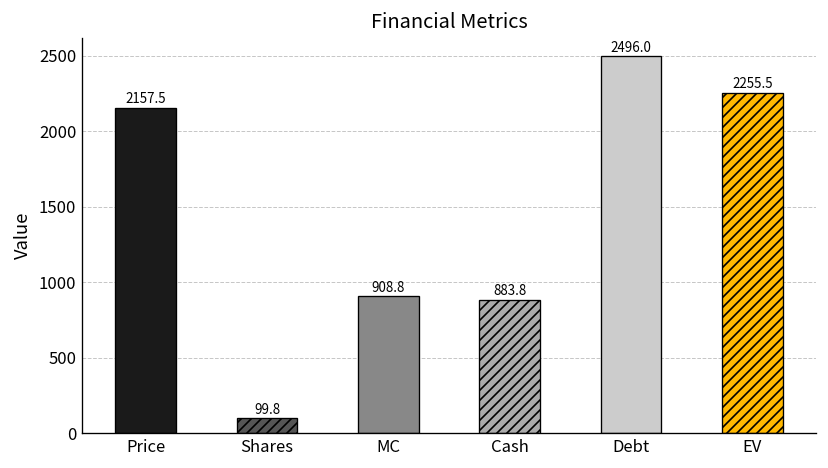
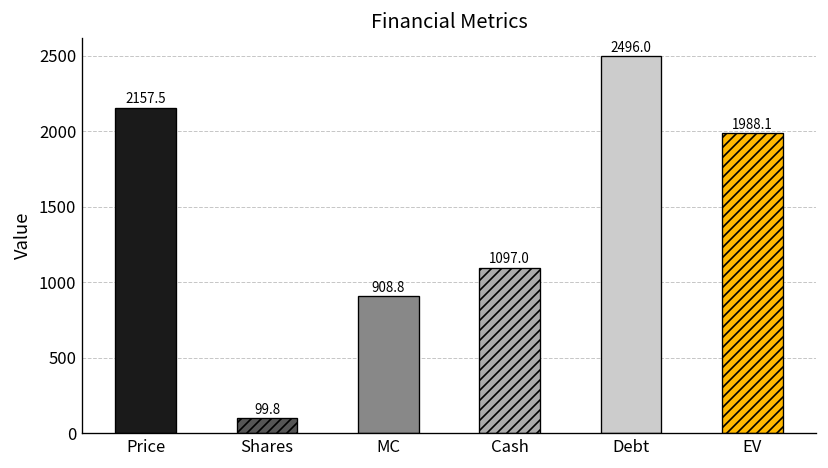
  {
    "Price": 2157.5,
    "Shares": 99.8,
    "MC": 908.8,
-   "Cash": 883.8,
+   "Cash": 1097.0,
    "Debt": 2496.0,
-   "EV": 2255.5
+   "EV": 1988.1
  }
